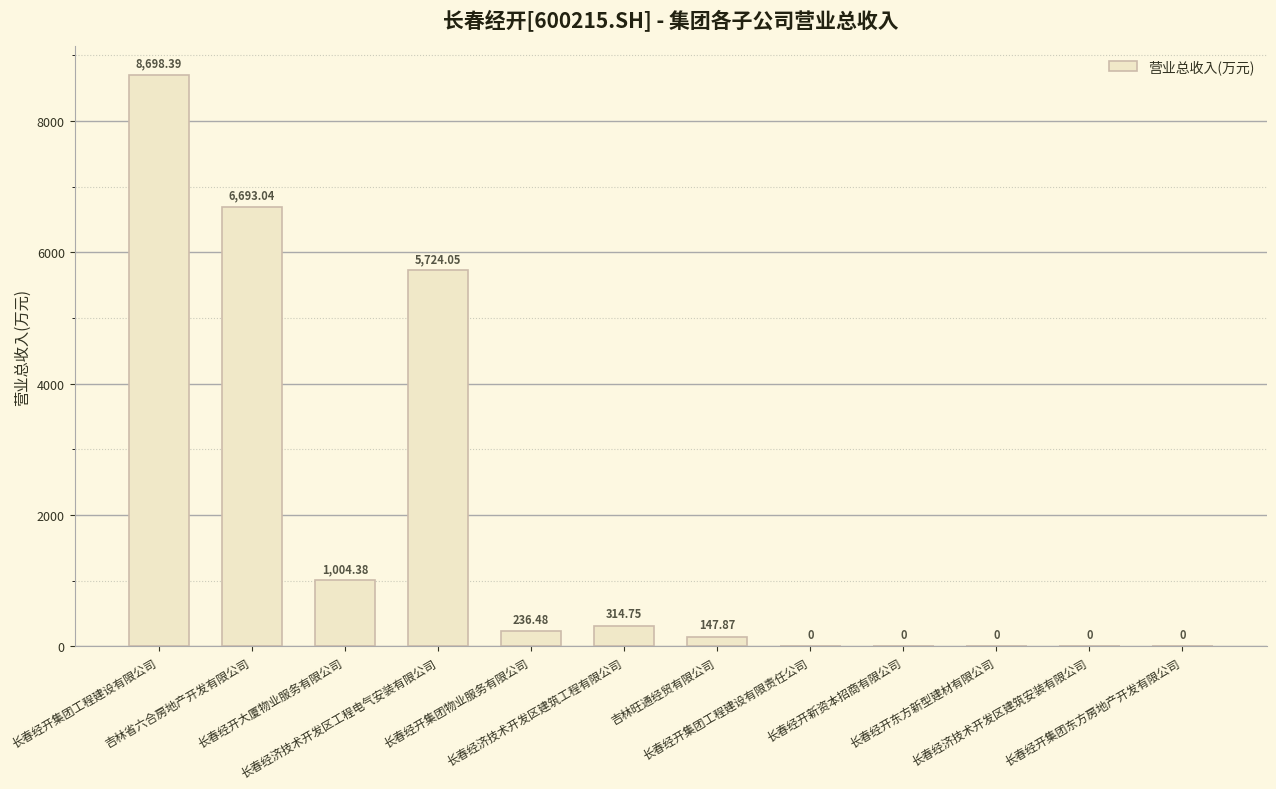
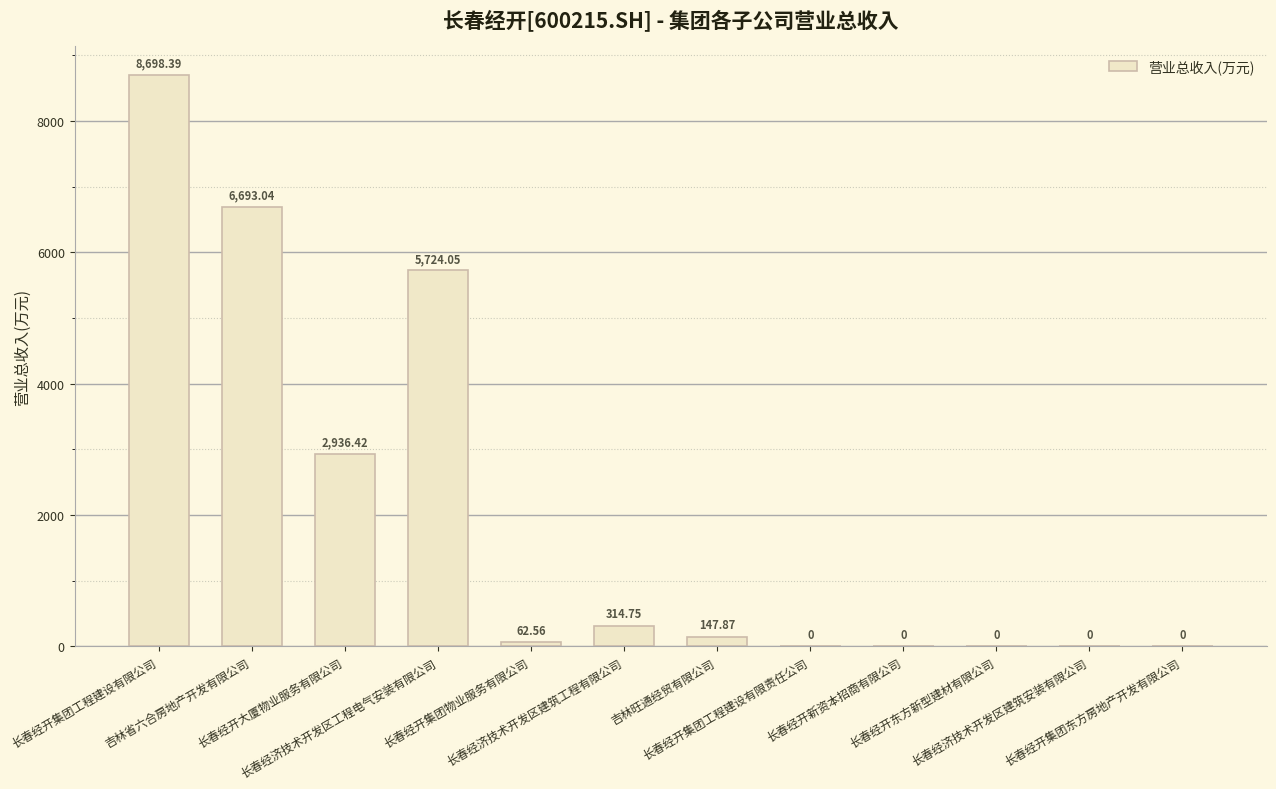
  {
    "长春经开集团工程建设有限公司": "8,698.39",
    "吉林省六合房地产开发有限公司": "6,693.04",
-   "长春经开大厦物业服务有限公司": "1,004.38",
+   "长春经开大厦物业服务有限公司": "2,936.42",
    "长春经济技术开发区工程电气安装有限公司": "5,724.05",
-   "长春经开集团物业服务有限公司": "236.48",
+   "长春经开集团物业服务有限公司": "62.56",
    "长春经济技术开发区建筑工程有限公司": "314.75",
    "吉林旺通经贸有限公司": "147.87",
    "长春经开集团工程建设有限责任公司": "0",
    "长春经开新资本招商有限公司": "0",
    "长春经开东方新型建材有限公司": "0",
    "长春经济技术开发区建筑安装有限公司": "0",
    "长春经开集团东方房地产开发有限公司": "0"
  }
